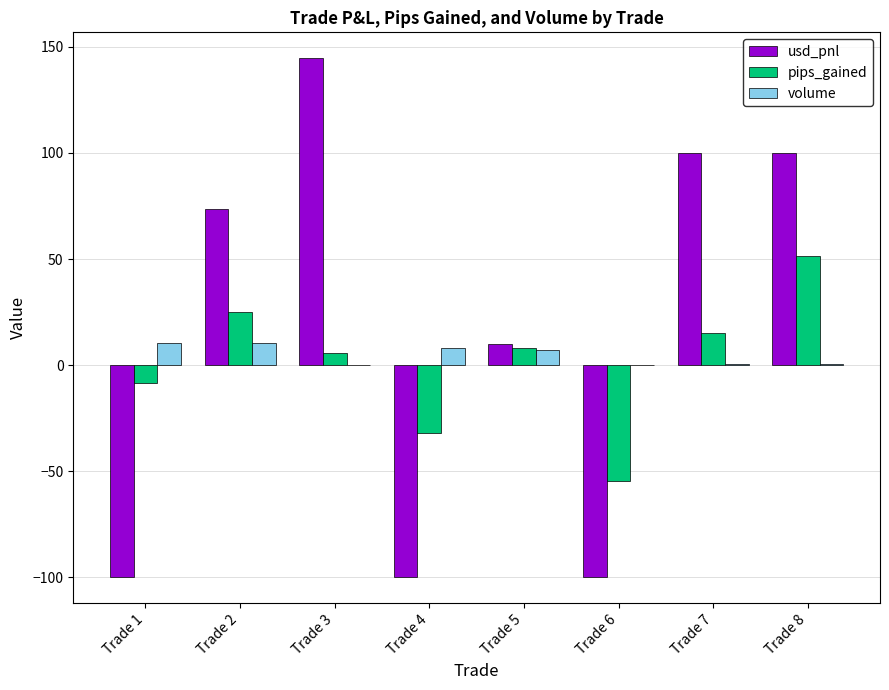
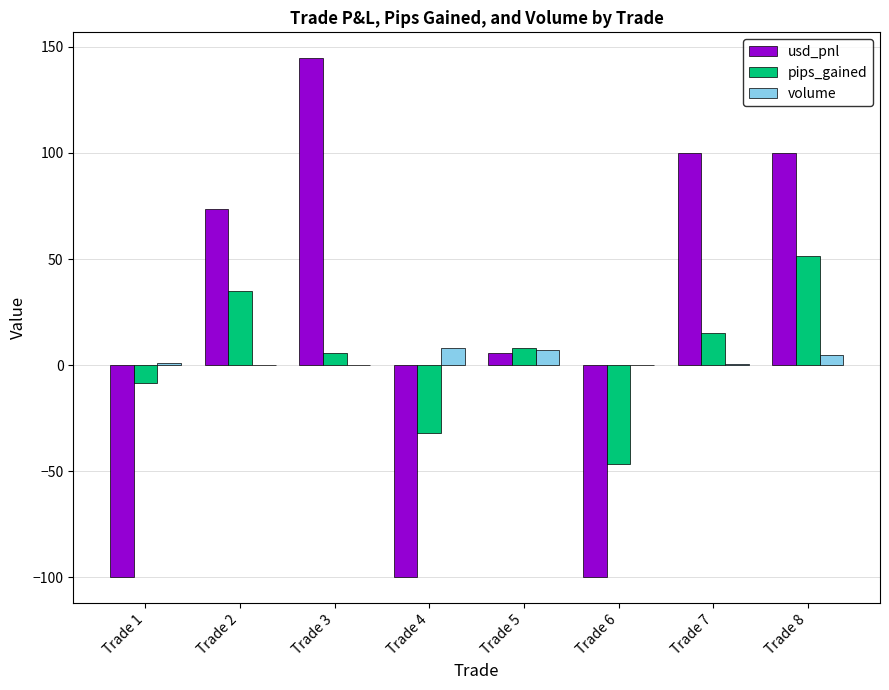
  {
    "usd_pnl": {
      "Trade 1": -100,
      "Trade 2": 74,
      "Trade 3": 145,
      "Trade 4": -100,
-     "Trade 5": 10,
+     "Trade 5": 6,
      "Trade 6": -100,
      "Trade 7": 100,
      "Trade 8": 100
    },
    "pips_gained": {
      "Trade 1": -8,
-     "Trade 2": 25,
+     "Trade 2": 35,
      "Trade 3": 6,
      "Trade 4": -32,
      "Trade 5": 8,
-     "Trade 6": -55,
+     "Trade 6": -47,
      "Trade 7": 15,
      "Trade 8": 51
    },
    "volume": {
-     "Trade 1": 10,
-     "Trade 2": 11,
+     "Trade 1": 1,
+     "Trade 2": 0,
      "Trade 4": 8,
      "Trade 5": 7,
-     "Trade 8": 1
+     "Trade 8": 5
    }
  }
